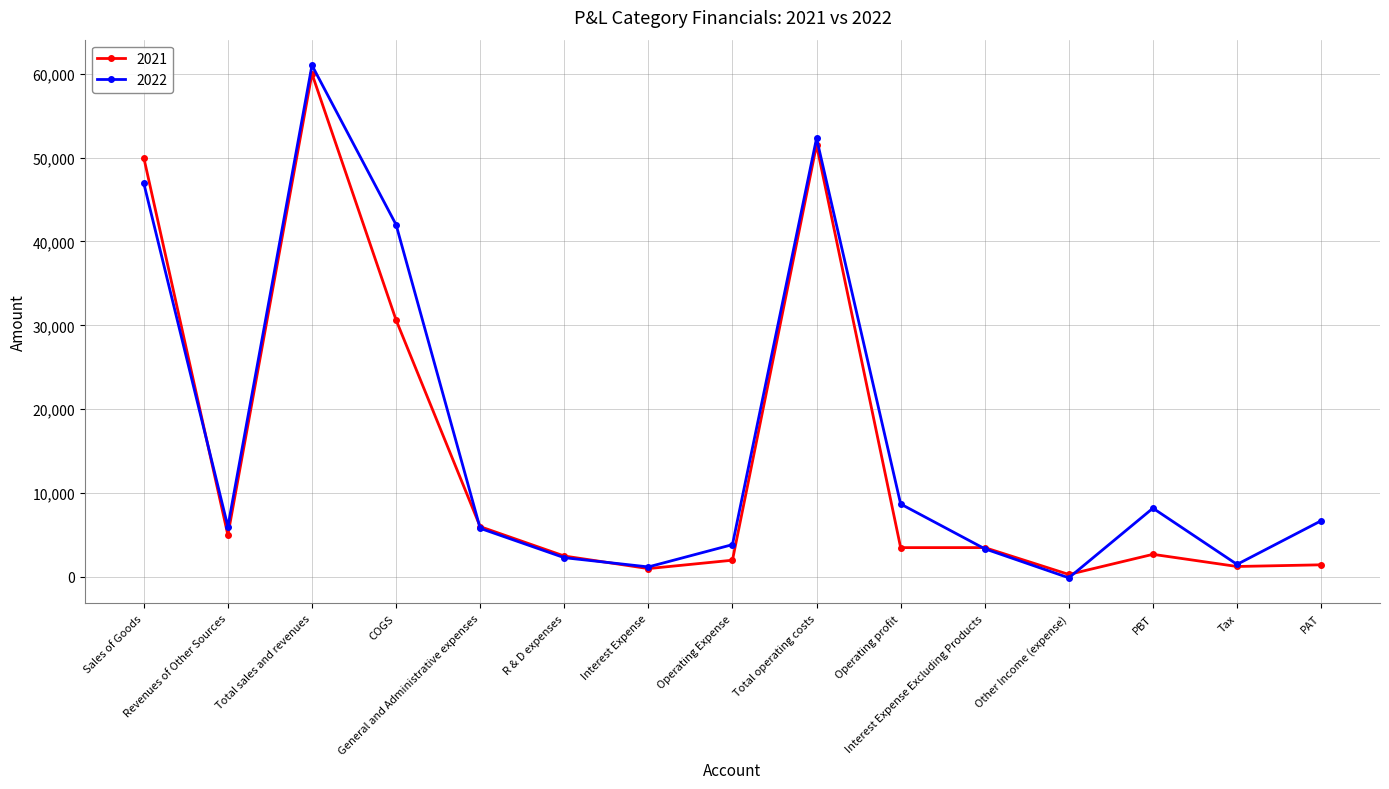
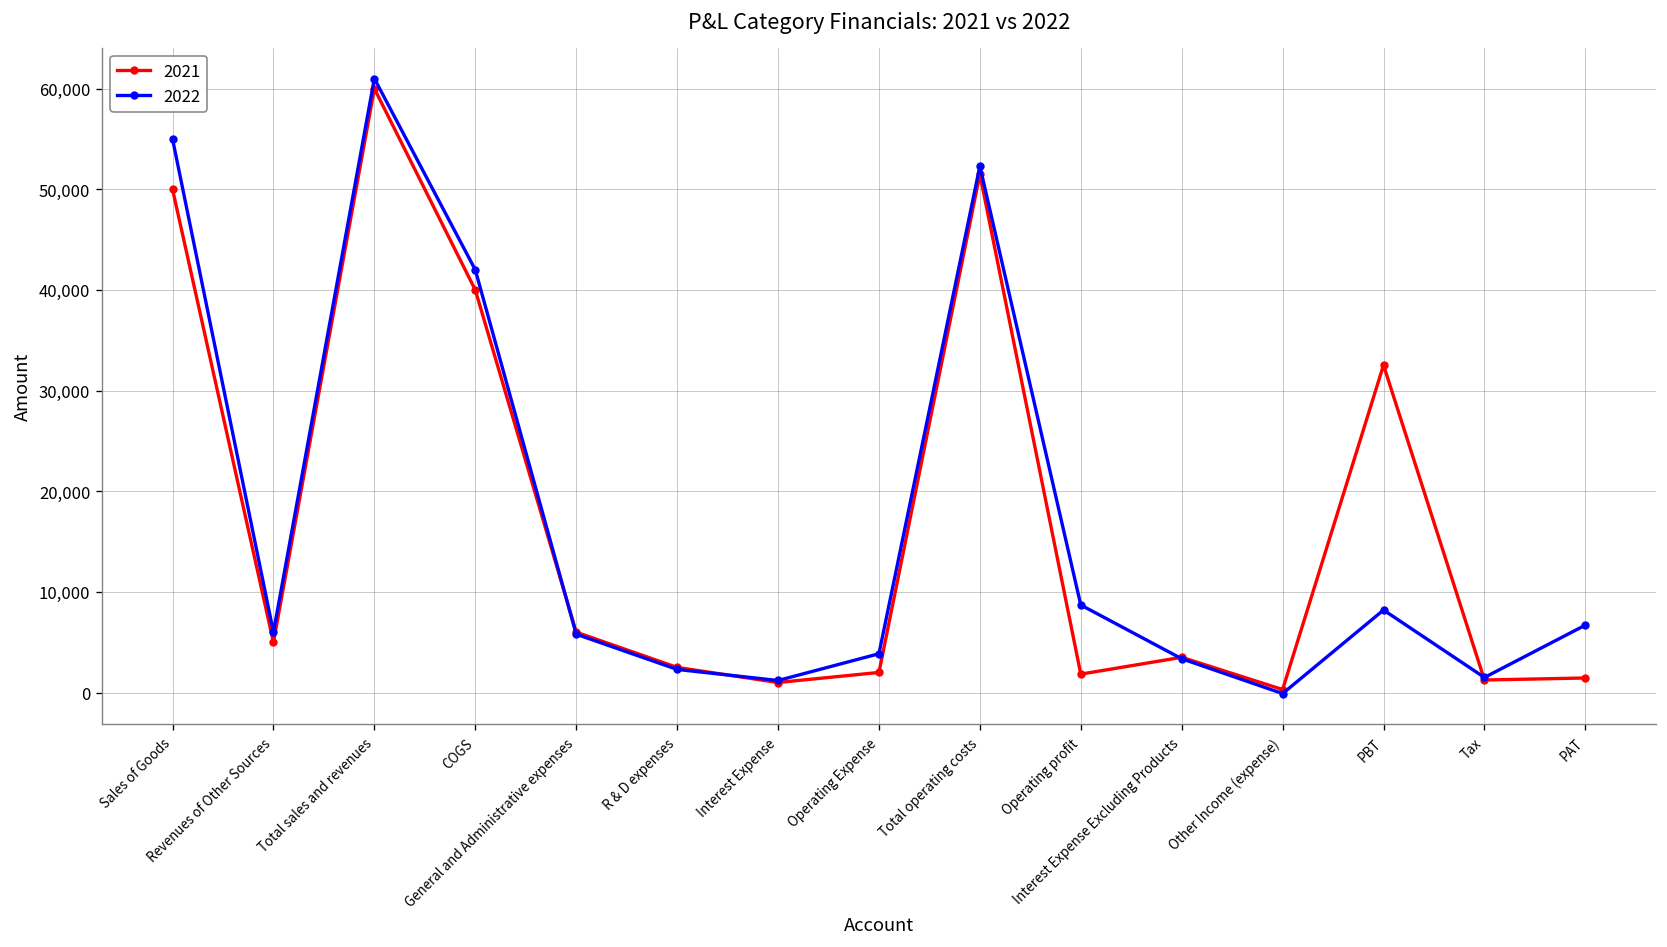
  {
    "2021": {
      "Sales of Goods": "50,000",
      "Revenues of Other Sources": "5,000",
      "Total sales and revenues": "60,000",
-     "COGS": "31,000",
+     "COGS": "40,000",
      "Operating Expense": "2,000",
      "Total operating costs": "52,000",
-     "Operating profit": "4,000",
+     "Operating profit": "2,000",
      "Other Income (expense)": "0",
-     "PBT": "3,000",
+     "PBT": "33,000",
      "PAT": "1,000"
    },
    "2022": {
-     "Sales of Goods": "47,000",
+     "Sales of Goods": "55,000",
      "Revenues of Other Sources": "6,000",
      "Total sales and revenues": "61,000",
      "COGS": "42,000",
      "Operating Expense": "4,000",
      "Total operating costs": "52,000",
      "Operating profit": "9,000",
      "Other Income (expense)": "0",
      "PBT": "8,000",
      "PAT": "7,000"
    }
  }
